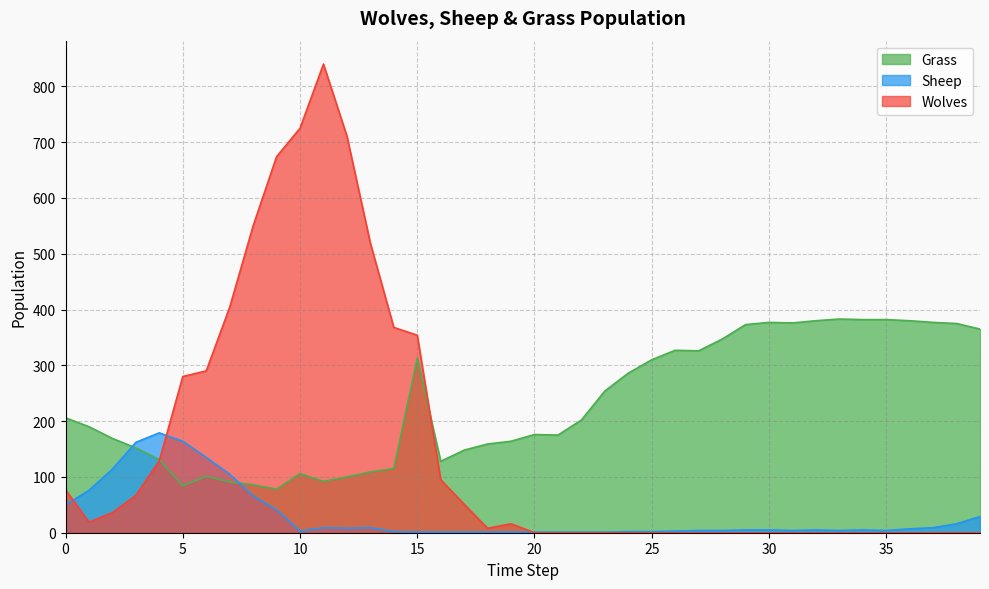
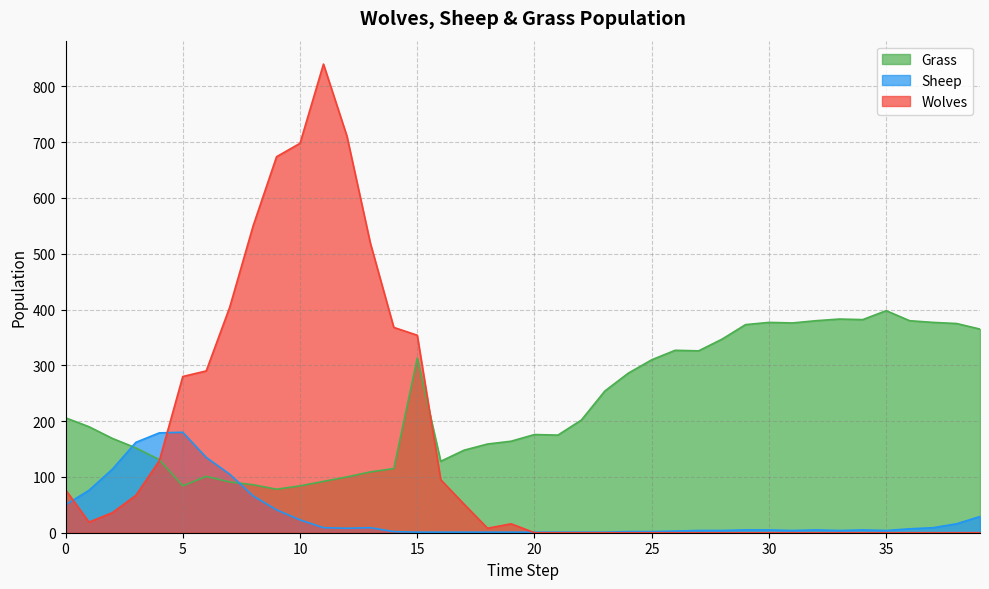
  {
    "Grass": {
      "0": 210,
      "5": 80,
-     "10": 110,
+     "10": 80,
      "15": 310,
      "20": 180,
      "25": 310,
      "30": 380,
-     "35": 380
+     "35": 400
    },
    "Sheep": {
      "0": 50,
-     "5": 160,
-     "10": 0,
+     "5": 180,
+     "10": 20,
      "15": 0,
      "30": 10
    },
    "Wolves": {
      "0": 80,
      "5": 280,
-     "10": 730,
+     "10": 700,
      "15": 350,
      "30": 0
    }
  }
